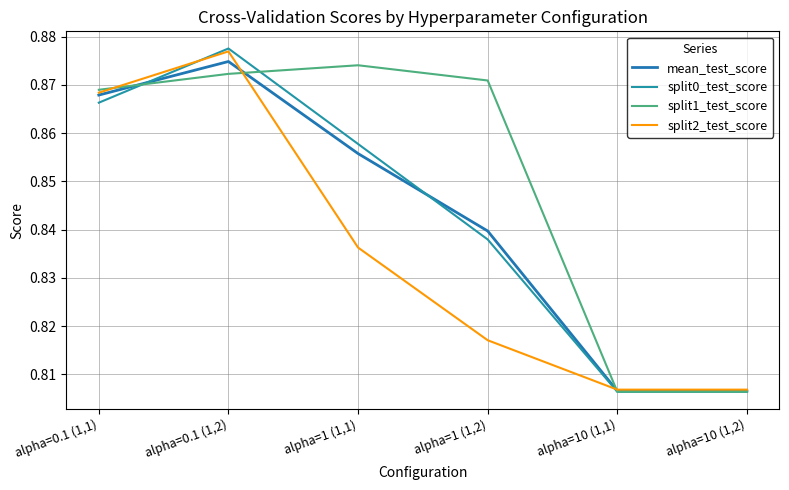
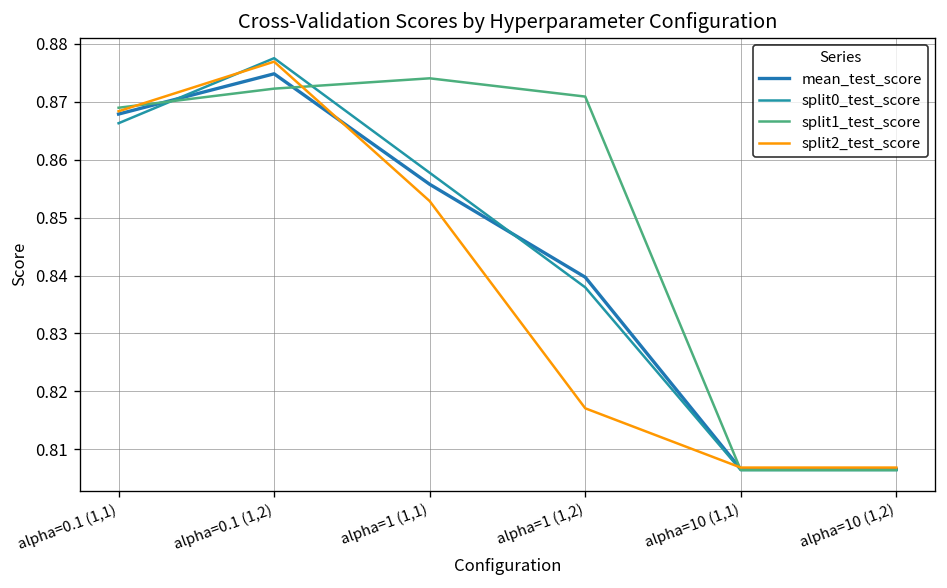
  {
    "split1_test_score": {
      "alpha=0.1 (1,1)": 0.869,
      "alpha=0.1 (1,2)": 0.872,
      "alpha=1 (1,1)": 0.874,
      "alpha=1 (1,2)": 0.871
    },
    "split2_test_score": {
      "alpha=0.1 (1,2)": 0.877,
-     "alpha=1 (1,1)": 0.836,
+     "alpha=1 (1,1)": 0.853,
      "alpha=1 (1,2)": 0.817
    }
  }
